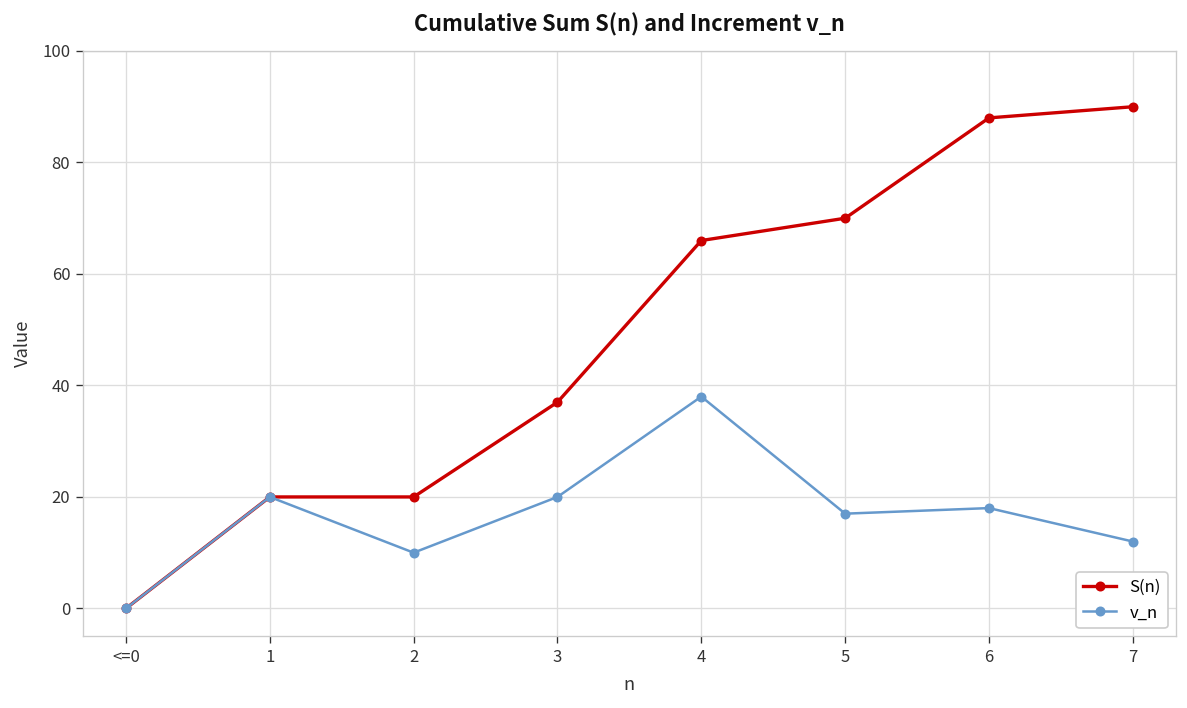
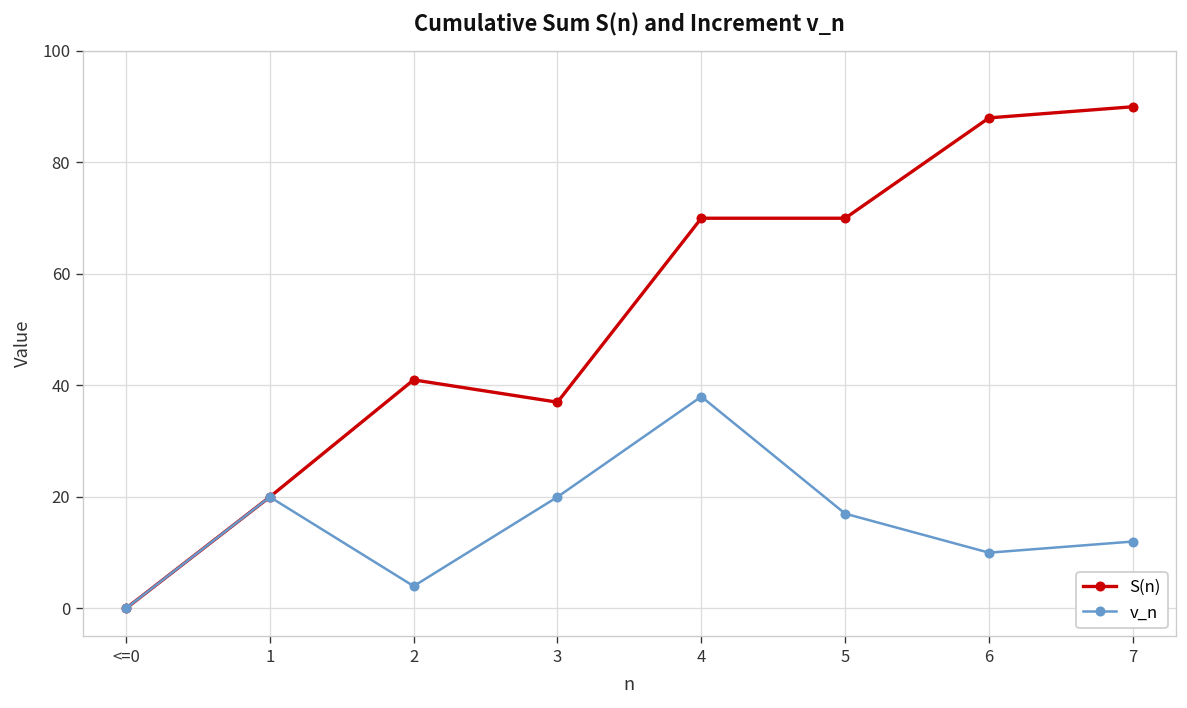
  {
    "S(n)": {
-     "2": 20,
+     "2": 41,
      "3": 37,
-     "4": 66,
+     "4": 70,
      "5": 70,
      "6": 88,
      "7": 90
    },
    "v_n": {
-     "2": 10,
+     "2": 4,
      "3": 20,
      "4": 38,
      "5": 17,
-     "6": 18,
+     "6": 10,
      "7": 12
    }
  }
